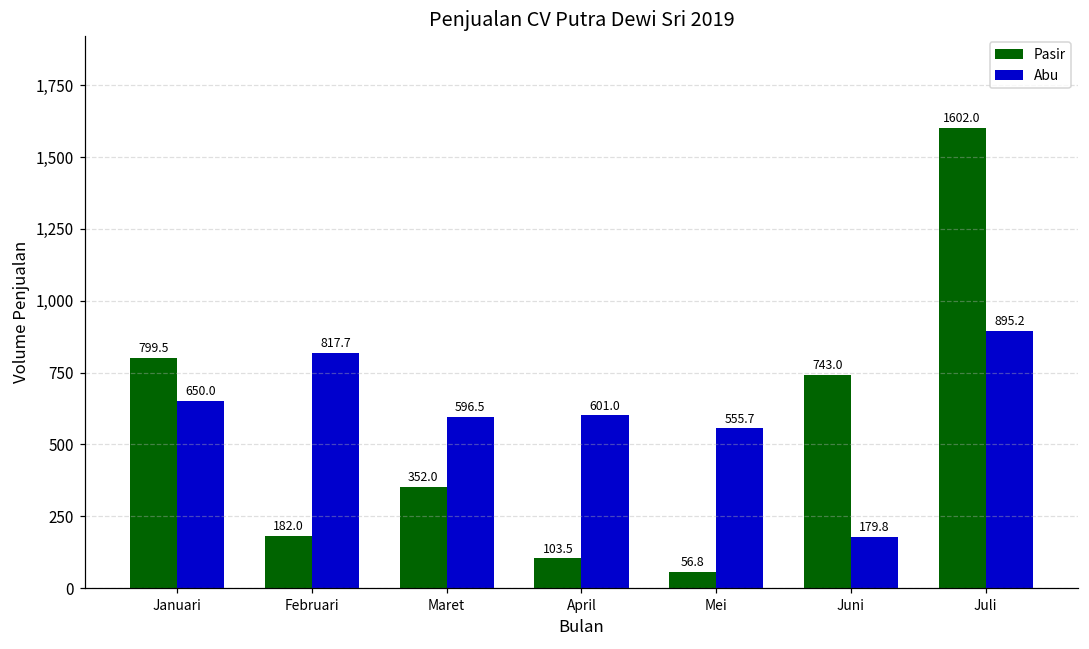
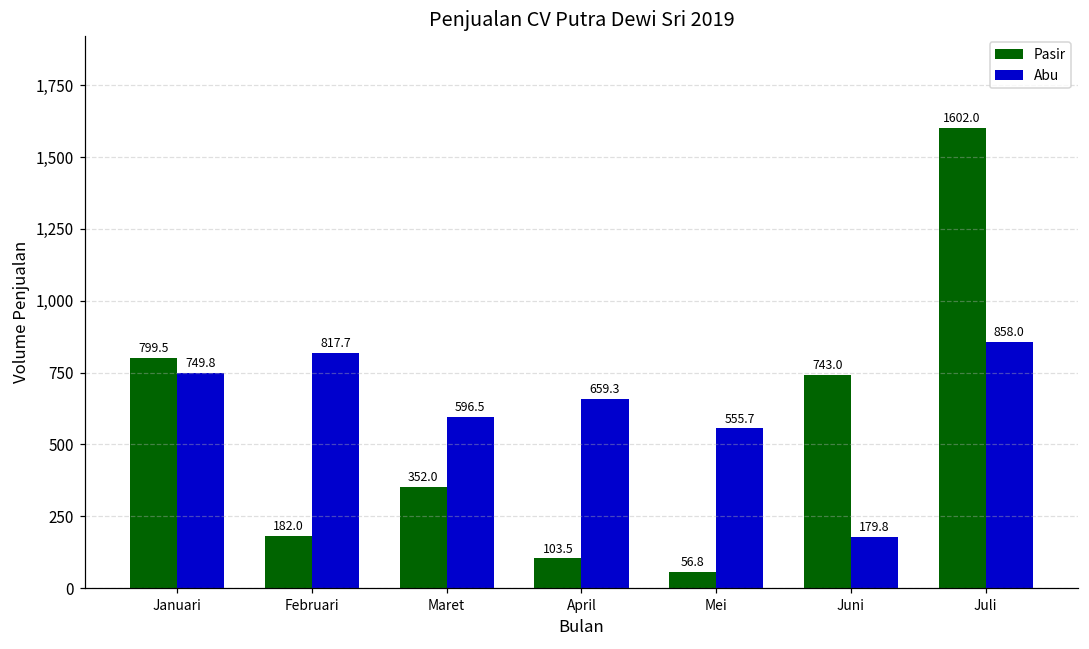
  {
    "Pasir": {
      "Januari": 799.5,
      "Februari": 182.0,
      "Maret": 352.0,
      "April": 103.5,
      "Mei": 56.8,
      "Juni": 743.0,
      "Juli": 1602.0
    },
    "Abu": {
-     "Januari": 650.0,
+     "Januari": 749.8,
      "Februari": 817.7,
      "Maret": 596.5,
-     "April": 601.0,
+     "April": 659.3,
      "Mei": 555.7,
      "Juni": 179.8,
-     "Juli": 895.2
+     "Juli": 858.0
    }
  }
